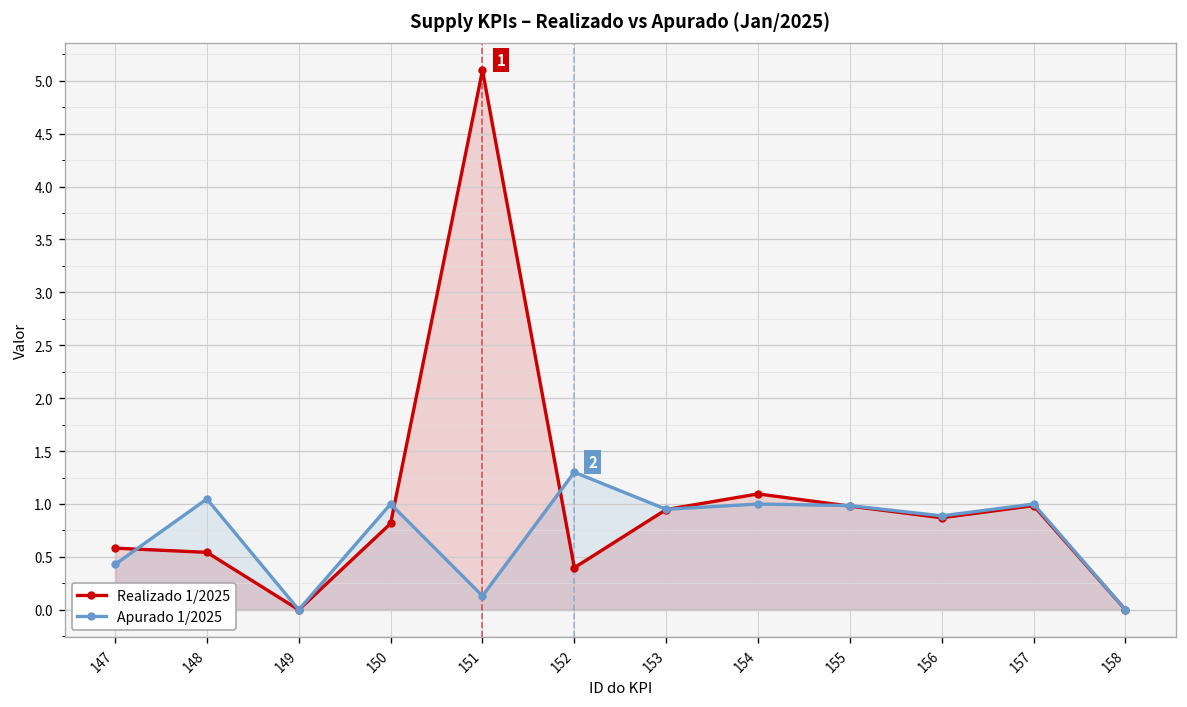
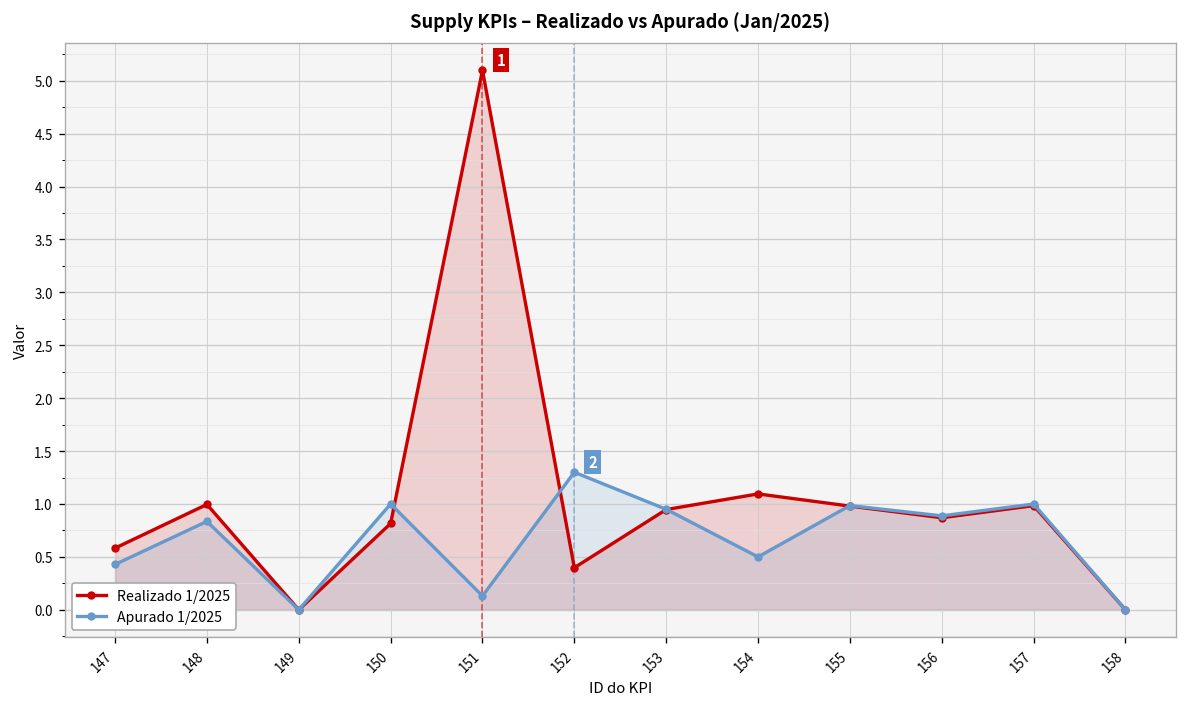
  {
    "Realizado 1/2025": {
      "147": 0.6,
-     "148": 0.5,
+     "148": 1.0,
      "150": 0.8,
      "152": 0.4,
      "154": 1.1
    },
    "Apurado 1/2025": {
      "147": 0.4,
-     "148": 1.0,
+     "148": 0.8,
      "150": 1.0,
      "151": 0.1,
-     "154": 1.0
+     "154": 0.5
    }
  }
